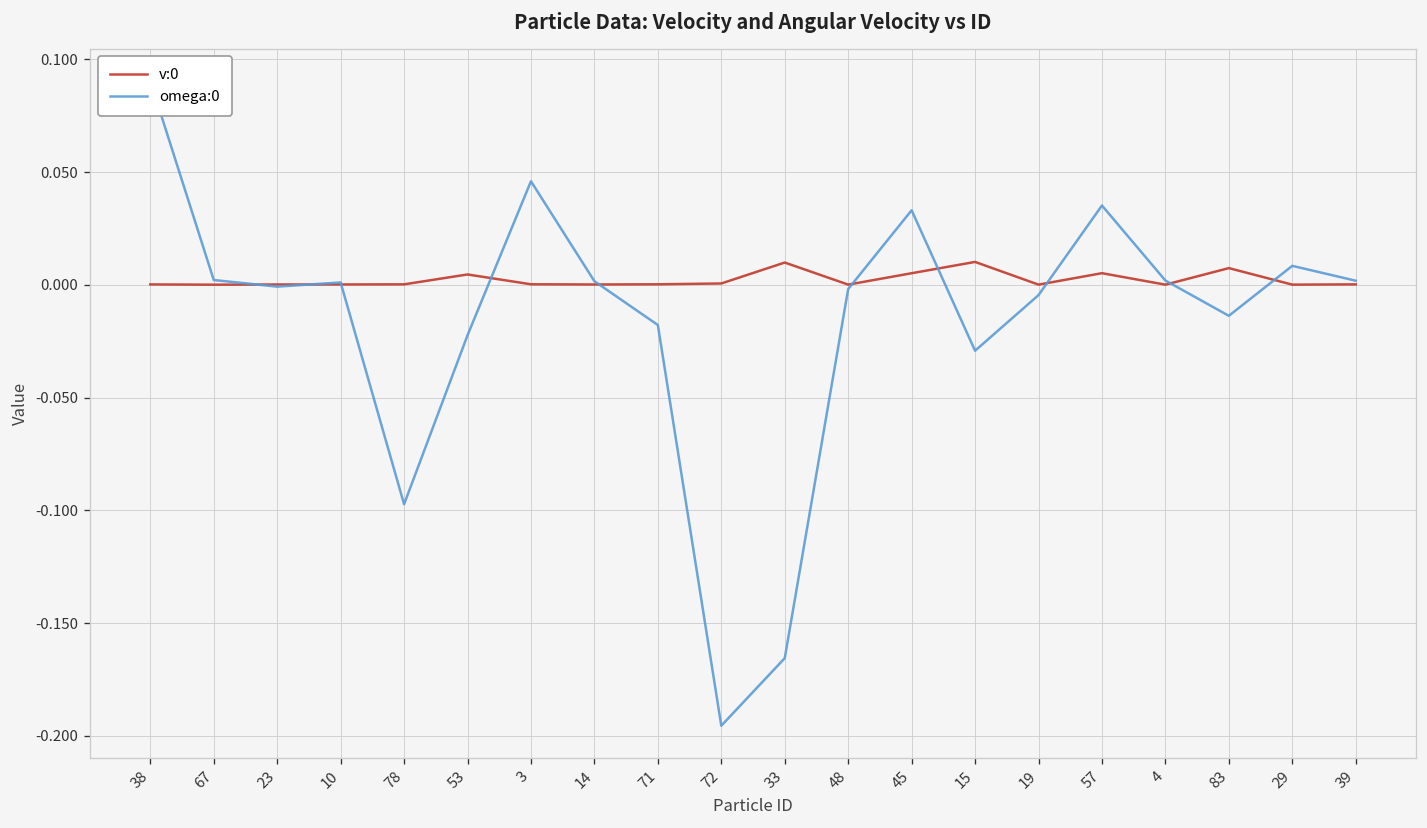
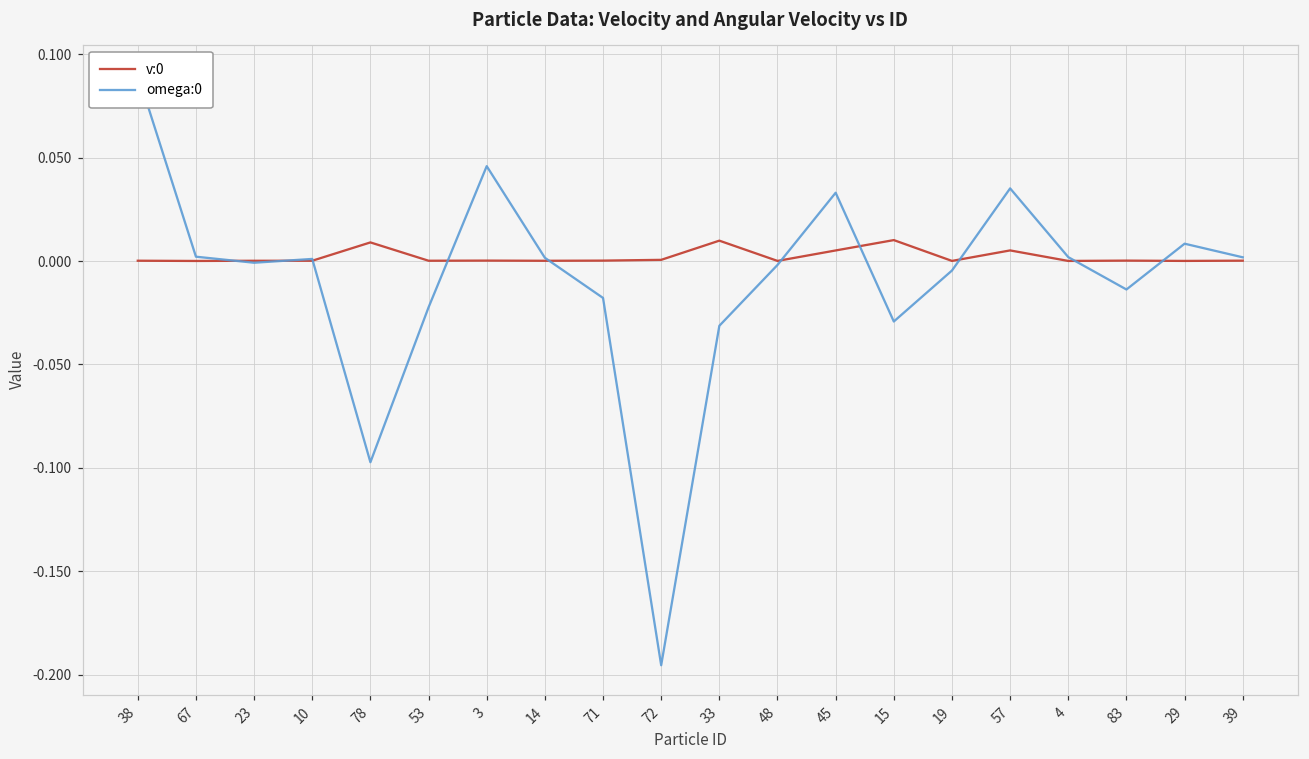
  {
    "v:0": {
      "38": 0.000,
      "67": 0.000,
-     "78": 0.000,
-     "53": 0.005,
+     "78": 0.009,
+     "53": 0.000,
      "3": 0.000,
      "14": 0.000,
      "71": 0.000,
      "72": 0.001,
      "33": 0.010,
      "48": 0.000,
      "45": 0.005,
      "15": 0.010,
      "19": 0.000,
      "57": 0.005,
      "4": 0.000,
-     "83": 0.007,
+     "83": 0.000,
      "29": 0.000,
      "39": 0.000
    },
    "omega:0": {
      "67": 0.002,
      "78": -0.097,
      "53": -0.022,
      "3": 0.046,
      "14": 0.002,
      "71": -0.018,
      "72": -0.195,
-     "33": -0.166,
+     "33": -0.031,
      "48": -0.002,
      "45": 0.033,
      "15": -0.029,
      "19": -0.005,
      "57": 0.035,
      "4": 0.002,
      "83": -0.014,
      "29": 0.008,
      "39": 0.002
    }
  }
